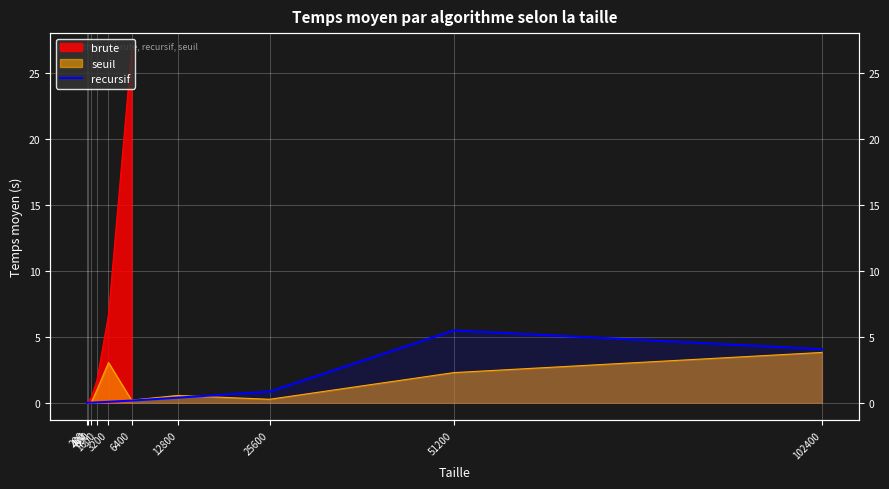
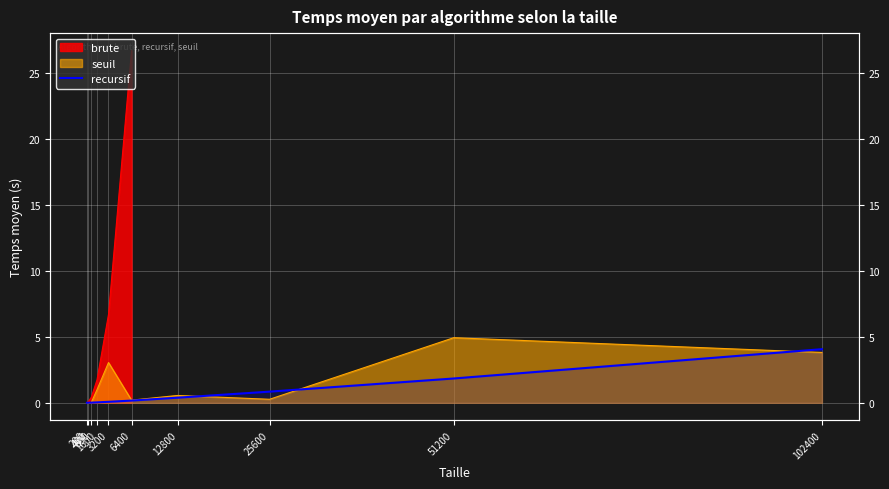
  {
    "brute": {
      "800": 0.4,
      "1600": 1.7,
      "3200": 6.7
    },
    "seuil": {
      "1600": 1.0,
      "3200": 3.1,
      "25600": 0.3,
-     "51200": 2.3,
+     "51200": 4.9,
      "102400": 3.8
    },
    "recursif": {
      "1600": 0.0,
      "3200": 0.1,
      "25600": 0.8,
-     "51200": 5.5,
+     "51200": 1.8,
      "102400": 4.1
    }
  }
